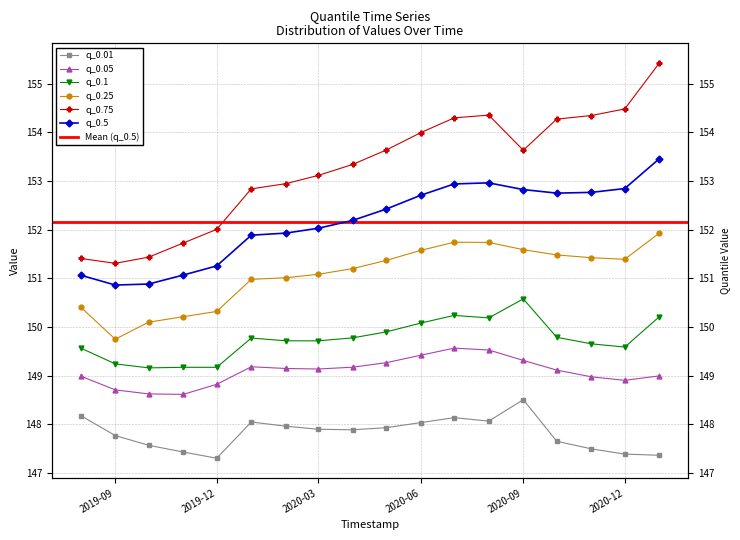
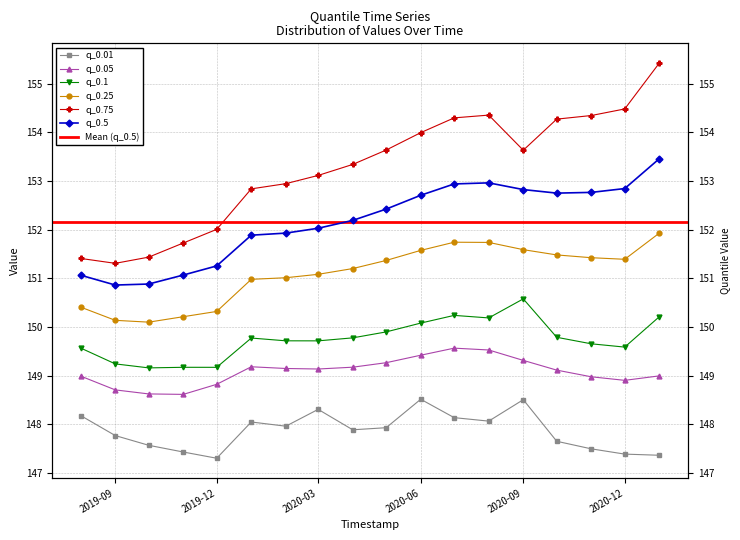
  {
    "q_0.01": {
      "2019-09": 147.8,
      "2019-12": 147.3,
-     "2020-03": 147.9,
-     "2020-06": 148.0,
+     "2020-03": 148.3,
+     "2020-06": 148.5,
      "2020-09": 148.5,
      "2020-12": 147.4
    },
    "q_0.05": {
      "2019-09": 148.7,
      "2019-12": 148.8,
      "2020-03": 149.1,
      "2020-06": 149.4,
      "2020-09": 149.3,
      "2020-12": 148.9
    },
    "q_0.1": {
      "2019-09": 149.2,
      "2019-12": 149.2,
      "2020-03": 149.7,
      "2020-06": 150.1,
      "2020-09": 150.6,
      "2020-12": 149.6
    },
    "q_0.25": {
-     "2019-09": 149.7,
+     "2019-09": 150.1,
      "2019-12": 150.3,
      "2020-03": 151.1,
      "2020-06": 151.6,
      "2020-09": 151.6,
      "2020-12": 151.4
    },
    "q_0.75": {
      "2019-09": 151.3,
      "2019-12": 152.0,
      "2020-03": 153.1,
      "2020-06": 154.0,
      "2020-09": 153.6,
      "2020-12": 154.5
    },
    "q_0.5": {
      "2019-09": 150.9,
      "2019-12": 151.3,
      "2020-03": 152.0,
      "2020-06": 152.7,
      "2020-09": 152.8,
      "2020-12": 152.8
    }
  }
